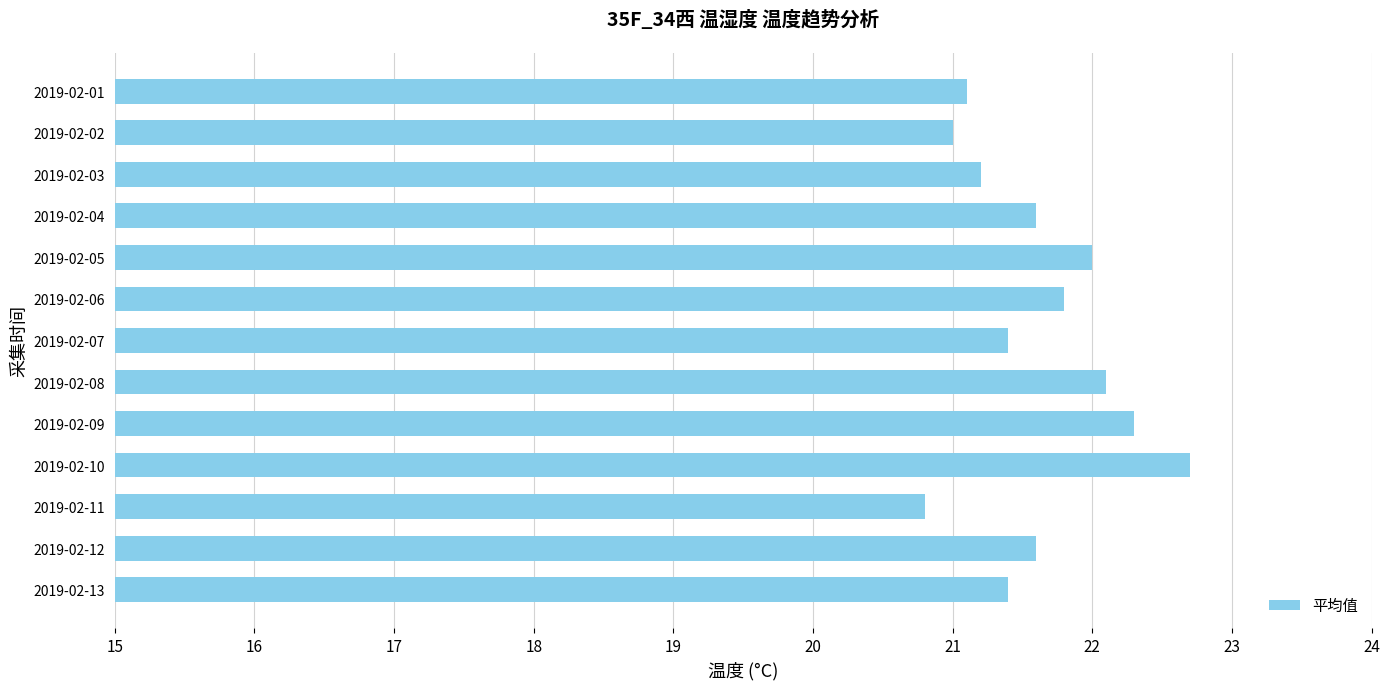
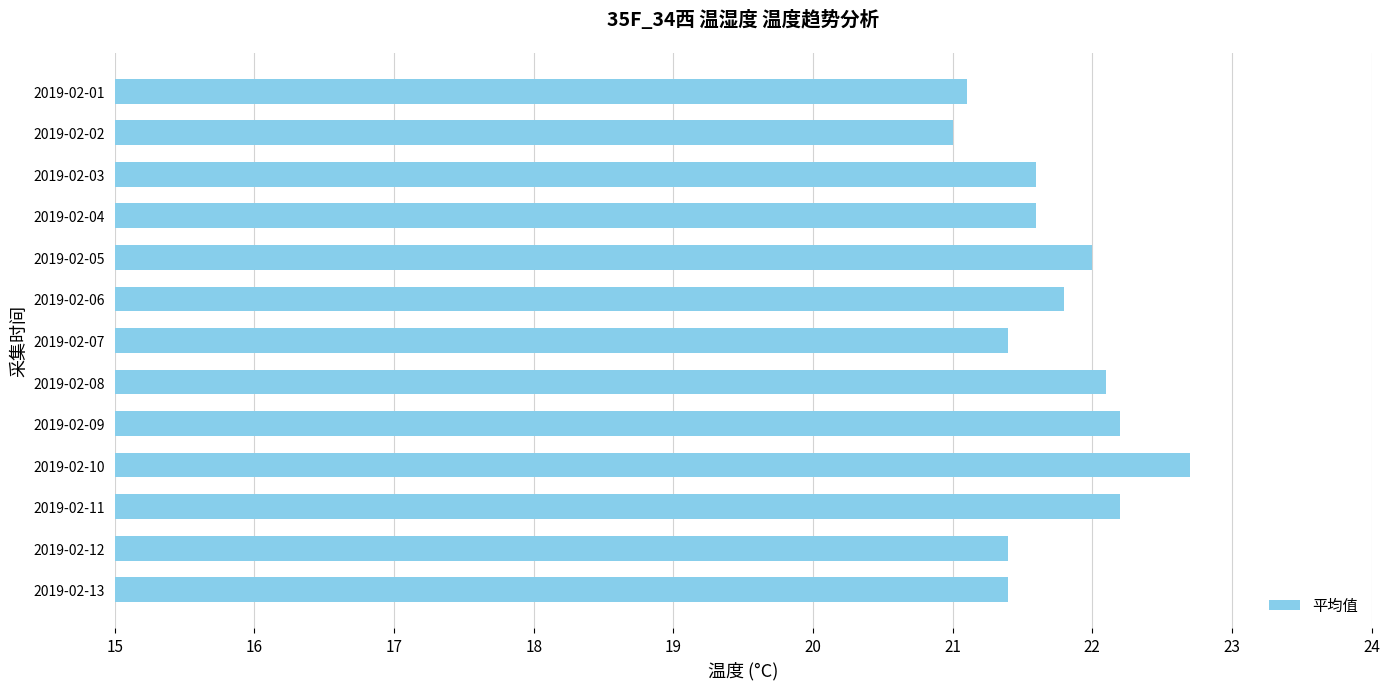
  {
    "2019-02-01": 21.1,
    "2019-02-02": 21.0,
-   "2019-02-03": 21.2,
+   "2019-02-03": 21.6,
    "2019-02-04": 21.6,
    "2019-02-05": 22.0,
    "2019-02-06": 21.8,
    "2019-02-07": 21.4,
    "2019-02-08": 22.1,
-   "2019-02-09": 22.3,
+   "2019-02-09": 22.2,
    "2019-02-10": 22.7,
-   "2019-02-11": 20.8,
-   "2019-02-12": 21.6,
+   "2019-02-11": 22.2,
+   "2019-02-12": 21.4,
    "2019-02-13": 21.4
  }
